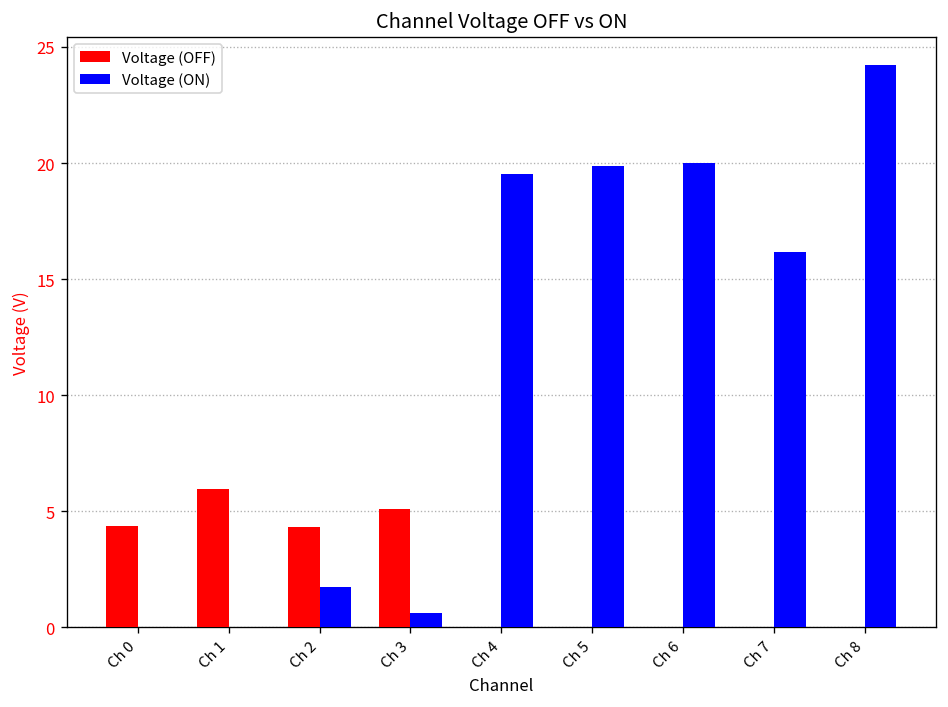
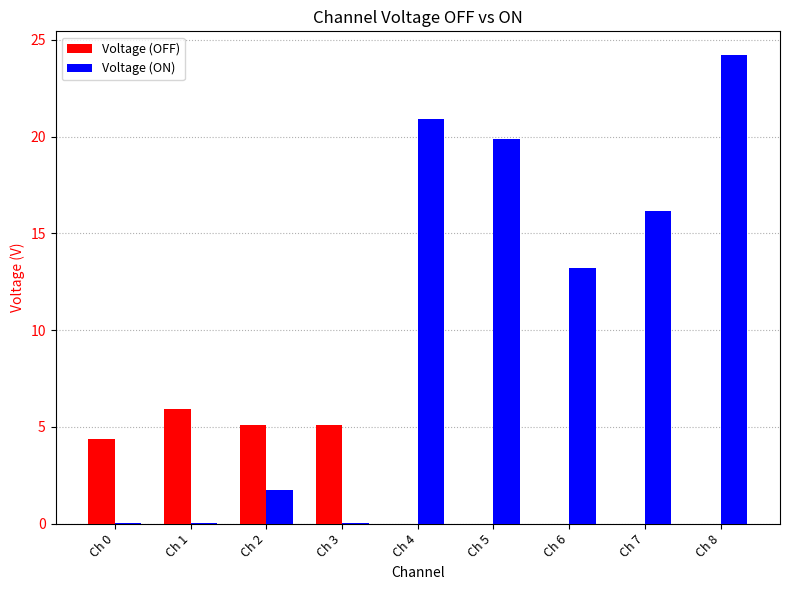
  {
    "Voltage (OFF)": {
      "Ch 0": 4.4,
      "Ch 1": 5.9,
-     "Ch 2": 4.3,
+     "Ch 2": 5.1,
      "Ch 3": 5.1,
      "Ch 4": 0.0,
      "Ch 5": 0.0,
      "Ch 6": 0.0,
      "Ch 7": 0.0,
      "Ch 8": 0.0
    },
    "Voltage (ON)": {
      "Ch 2": 1.7,
-     "Ch 3": 0.6,
-     "Ch 4": 19.5,
+     "Ch 3": 0.0,
+     "Ch 4": 20.9,
      "Ch 5": 19.9,
-     "Ch 6": 20.0,
+     "Ch 6": 13.2,
      "Ch 7": 16.2,
      "Ch 8": 24.2
    }
  }
